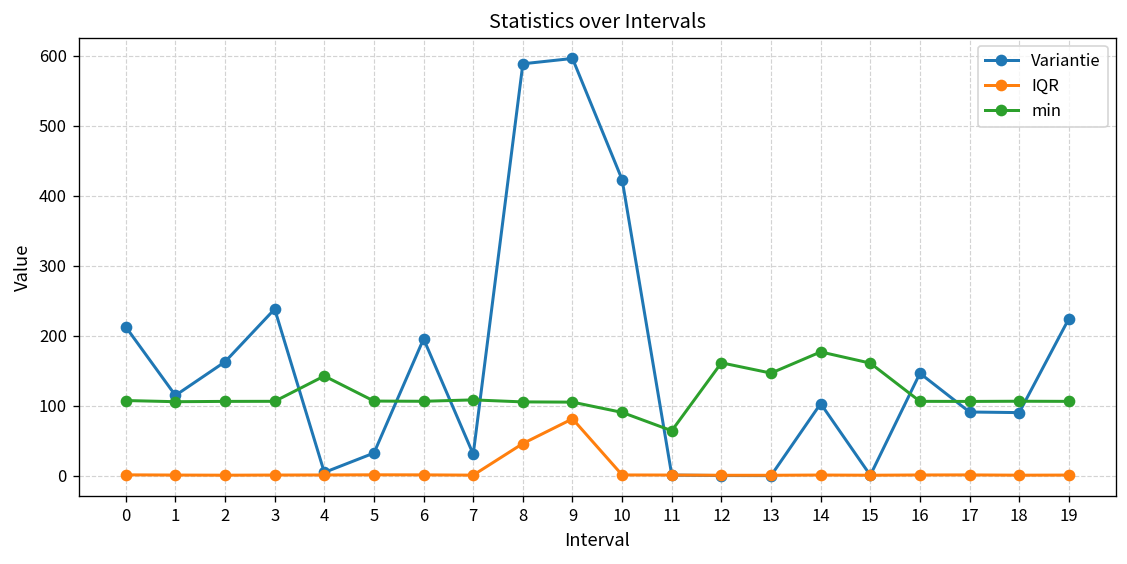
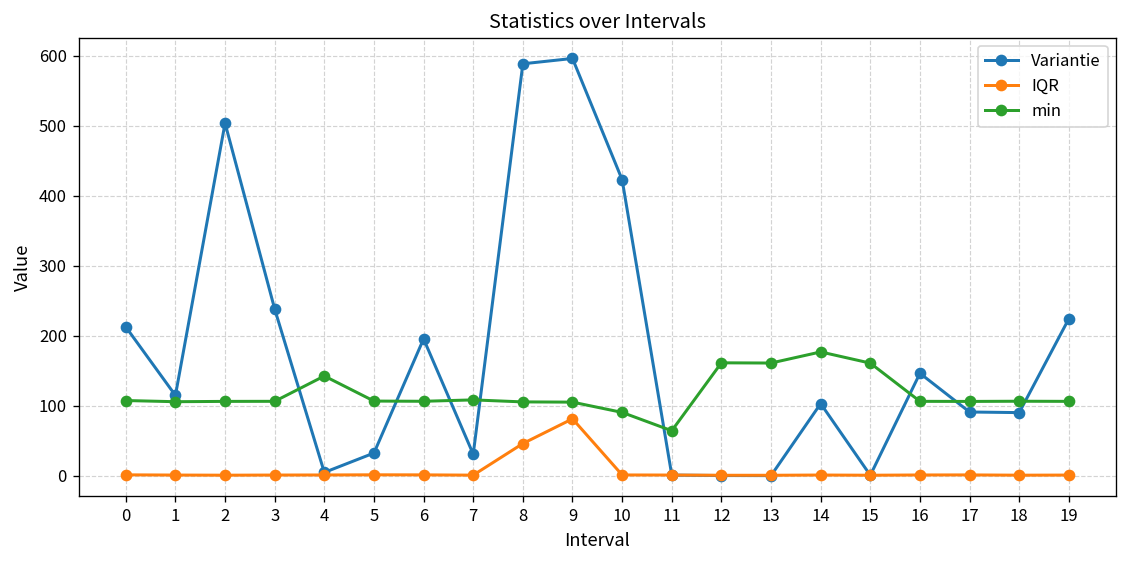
  {
    "Variantie": {
      "0": 210,
      "1": 110,
-     "2": 160,
+     "2": 500,
      "3": 240,
      "5": 30,
      "6": 200,
      "7": 30,
      "8": 590,
      "9": 600,
      "10": 420,
      "14": 100,
      "16": 150,
      "17": 90,
      "18": 90,
      "19": 220
    },
    "IQR": {
      "0": 0,
      "1": 0,
      "2": 0,
      "3": 0,
      "5": 0,
      "6": 0,
      "7": 0,
      "8": 50,
      "9": 80,
      "10": 0,
      "14": 0,
      "16": 0,
      "17": 0,
      "18": 0,
      "19": 0
    },
    "min": {
      "0": 110,
      "1": 110,
      "2": 110,
      "3": 110,
      "4": 140,
      "5": 110,
      "6": 110,
      "7": 110,
      "8": 110,
      "9": 110,
      "10": 90,
      "11": 60,
      "12": 160,
-     "13": 150,
+     "13": 160,
      "14": 180,
      "15": 160,
      "16": 110,
      "17": 110,
      "18": 110,
      "19": 110
    }
  }
